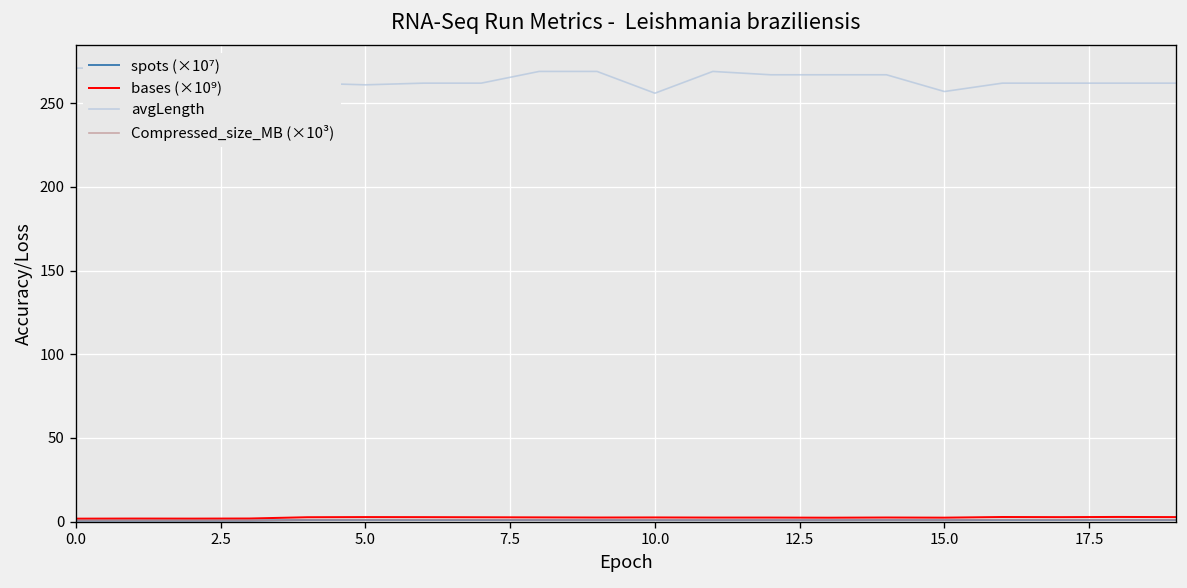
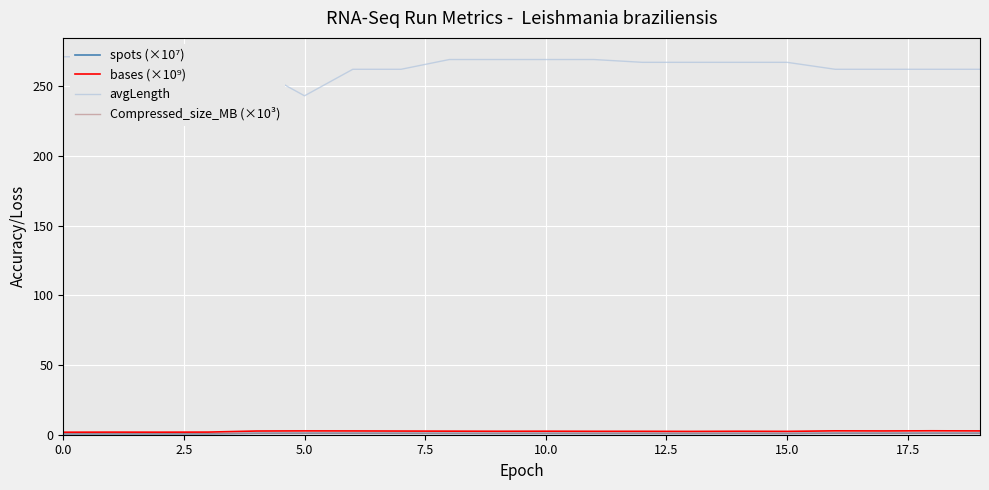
  {
    "avgLength": {
      "0.0": 271,
-     "5.0": 261,
-     "10.0": 256,
-     "15.0": 257
+     "5.0": 243,
+     "10.0": 269,
+     "15.0": 267
    }
  }
